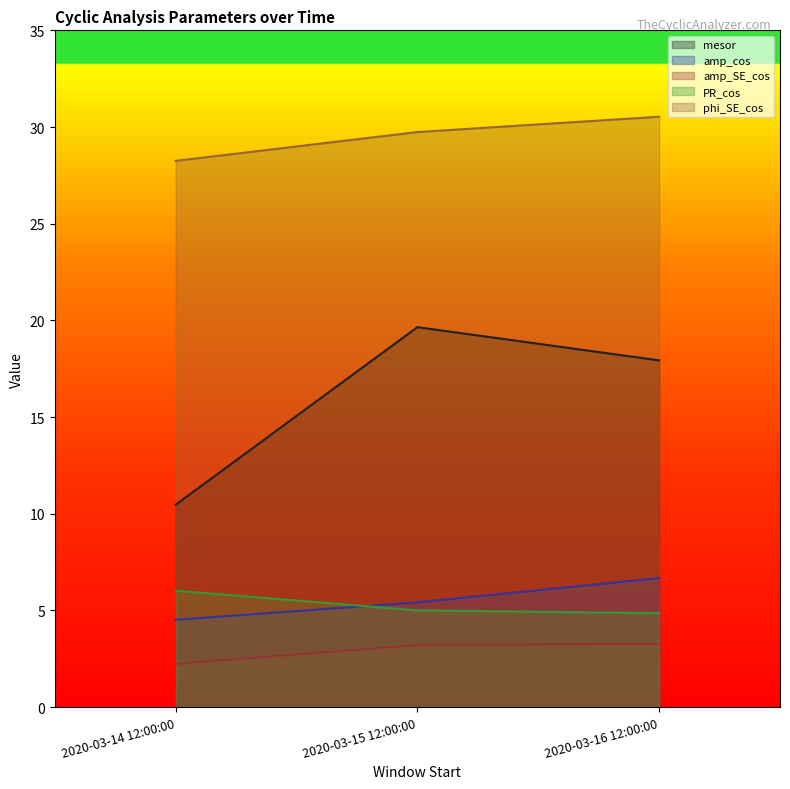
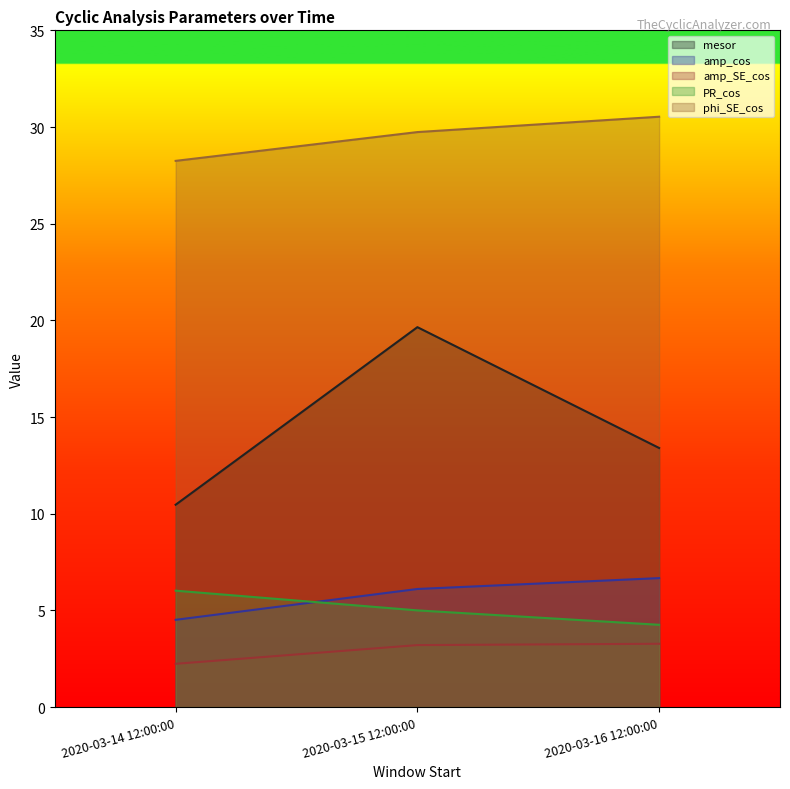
  {
    "mesor": {
      "2020-03-14 12:00:00": 10.5,
      "2020-03-15 12:00:00": 19.6,
-     "2020-03-16 12:00:00": 17.9
+     "2020-03-16 12:00:00": 13.4
    },
    "amp_cos": {
      "2020-03-14 12:00:00": 4.5,
-     "2020-03-15 12:00:00": 5.4,
+     "2020-03-15 12:00:00": 6.1,
      "2020-03-16 12:00:00": 6.7
    },
    "PR_cos": {
      "2020-03-14 12:00:00": 6.0,
      "2020-03-15 12:00:00": 5.0,
-     "2020-03-16 12:00:00": 4.9
+     "2020-03-16 12:00:00": 4.3
    }
  }
